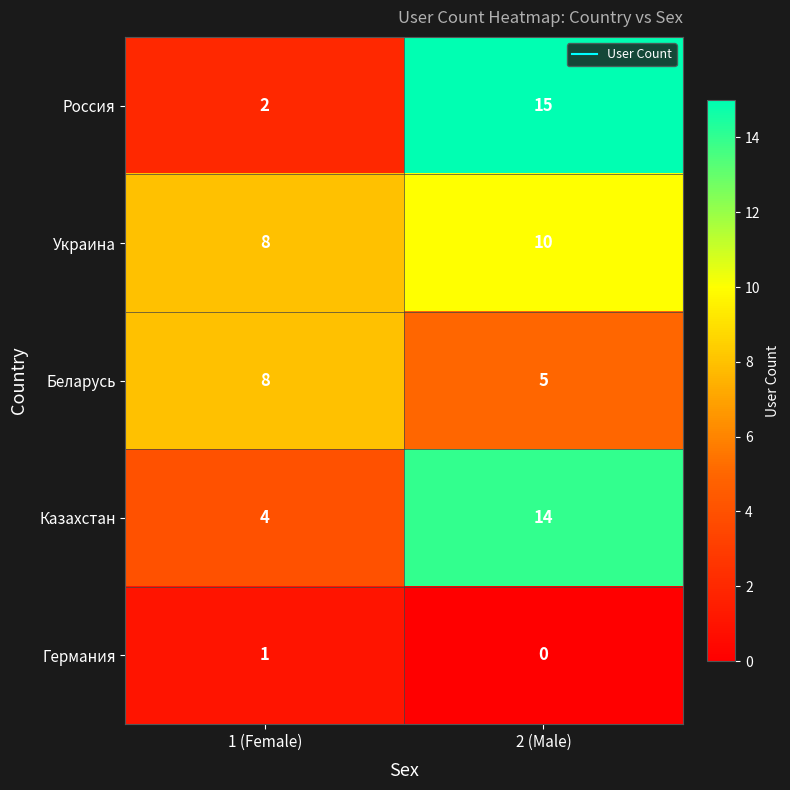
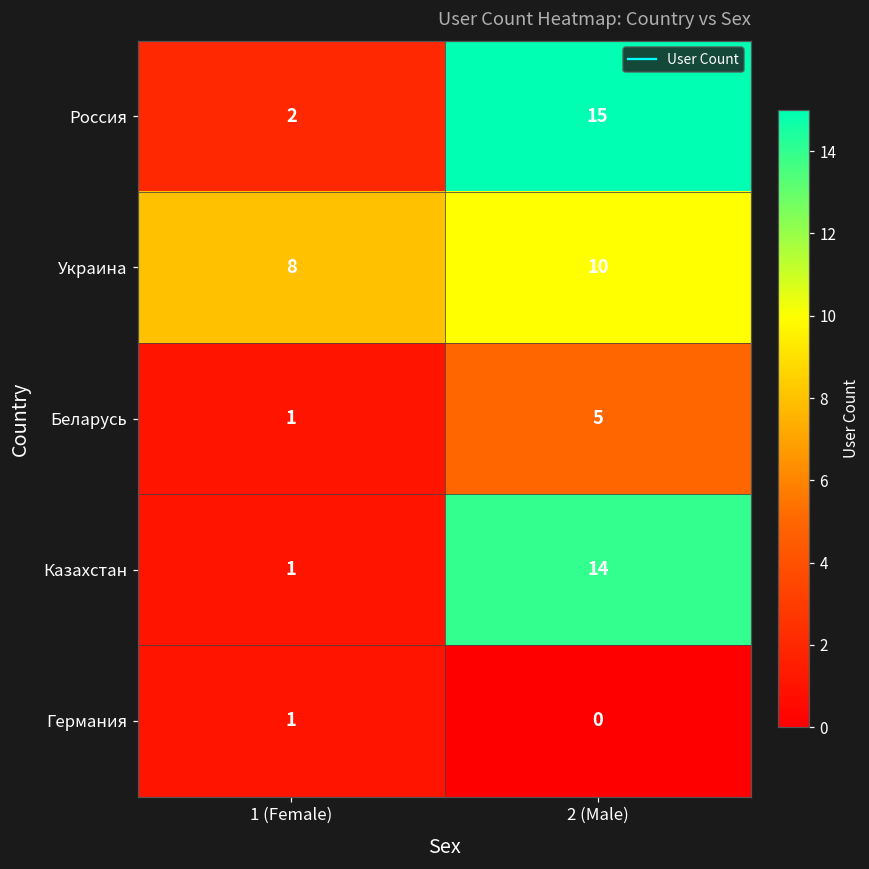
  {
    "Россия": {
      "1 (Female)": 2,
      "2 (Male)": 15
    },
    "Украина": {
      "1 (Female)": 8,
      "2 (Male)": 10
    },
    "Беларусь": {
-     "1 (Female)": 8,
+     "1 (Female)": 1,
      "2 (Male)": 5
    },
    "Казахстан": {
-     "1 (Female)": 4,
+     "1 (Female)": 1,
      "2 (Male)": 14
    },
    "Германия": {
      "1 (Female)": 1,
      "2 (Male)": 0
    }
  }
